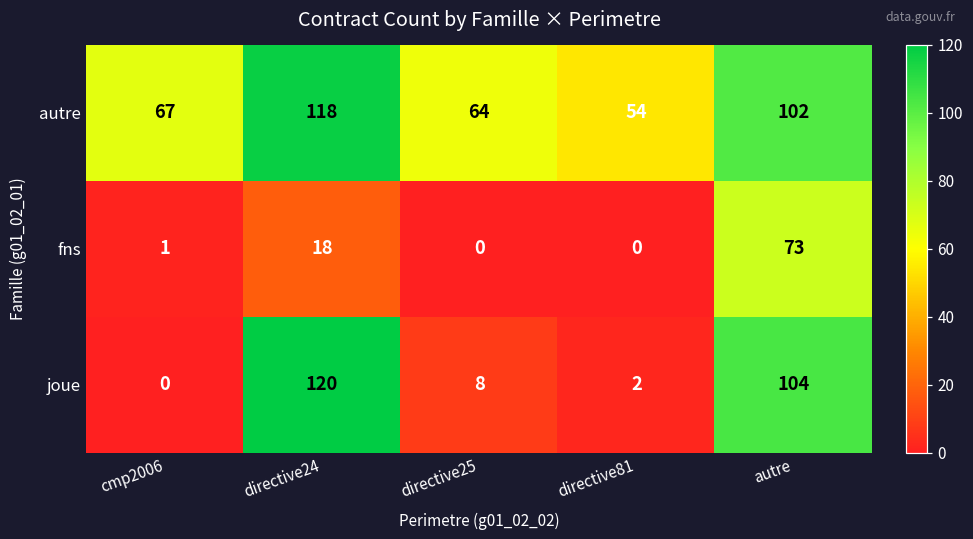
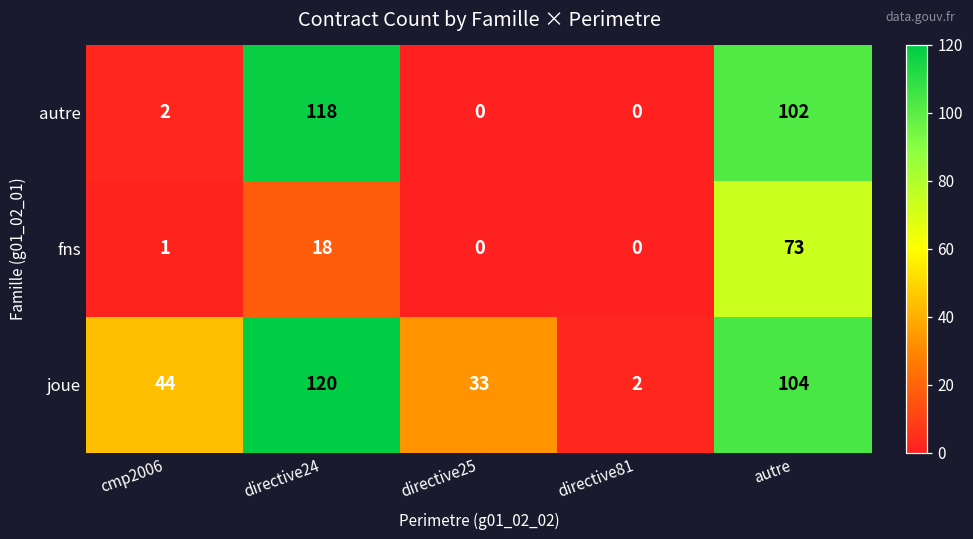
  {
    "autre": {
-     "cmp2006": 67,
+     "cmp2006": 2,
      "directive24": 118,
-     "directive25": 64,
-     "directive81": 54,
+     "directive25": 0,
+     "directive81": 0,
      "autre": 102
    },
    "fns": {
      "cmp2006": 1,
      "directive24": 18,
      "directive25": 0,
      "directive81": 0,
      "autre": 73
    },
    "joue": {
-     "cmp2006": 0,
+     "cmp2006": 44,
      "directive24": 120,
-     "directive25": 8,
+     "directive25": 33,
      "directive81": 2,
      "autre": 104
    }
  }
